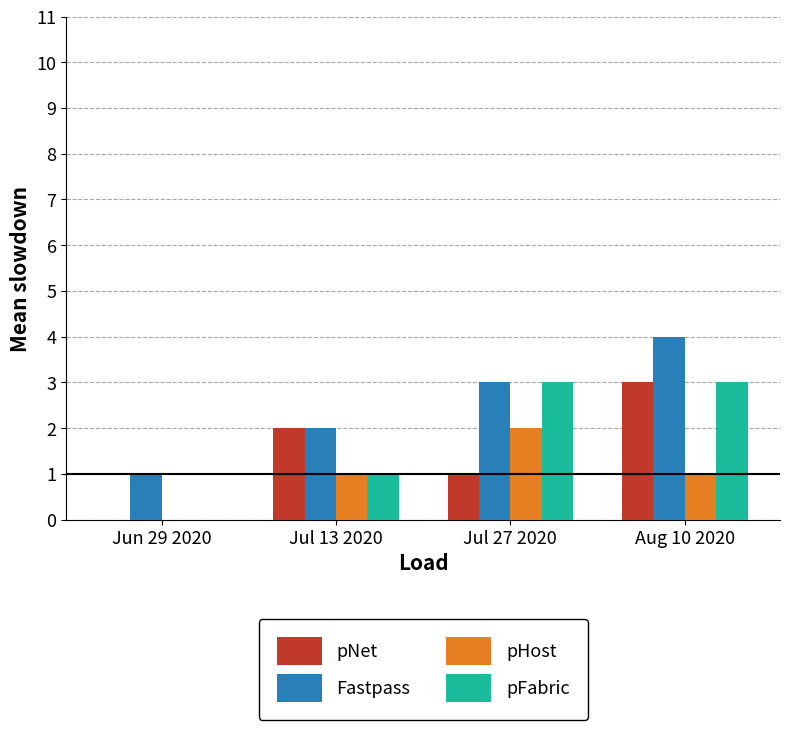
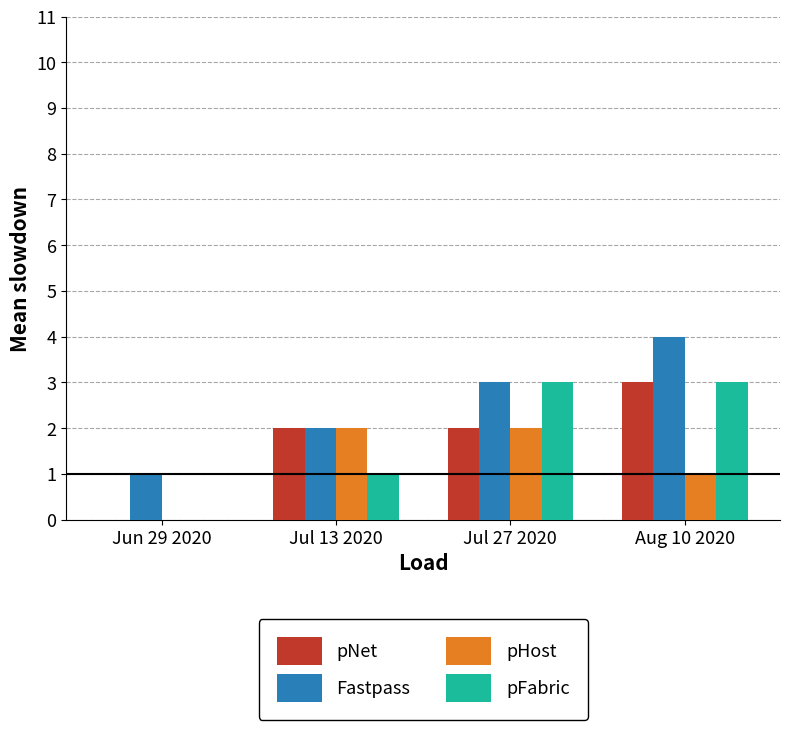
  {
    "pNet": {
      "Jun 29 2020": 0,
      "Jul 13 2020": 2,
-     "Jul 27 2020": 1,
+     "Jul 27 2020": 2,
      "Aug 10 2020": 3
    },
    "Fastpass": {
      "Jun 29 2020": 1,
      "Jul 13 2020": 2,
      "Jul 27 2020": 3,
      "Aug 10 2020": 4
    },
    "pHost": {
      "Jun 29 2020": 0,
-     "Jul 13 2020": 1,
+     "Jul 13 2020": 2,
      "Jul 27 2020": 2,
      "Aug 10 2020": 1
    },
    "pFabric": {
      "Jun 29 2020": 0,
      "Jul 13 2020": 1,
      "Jul 27 2020": 3,
      "Aug 10 2020": 3
    }
  }
